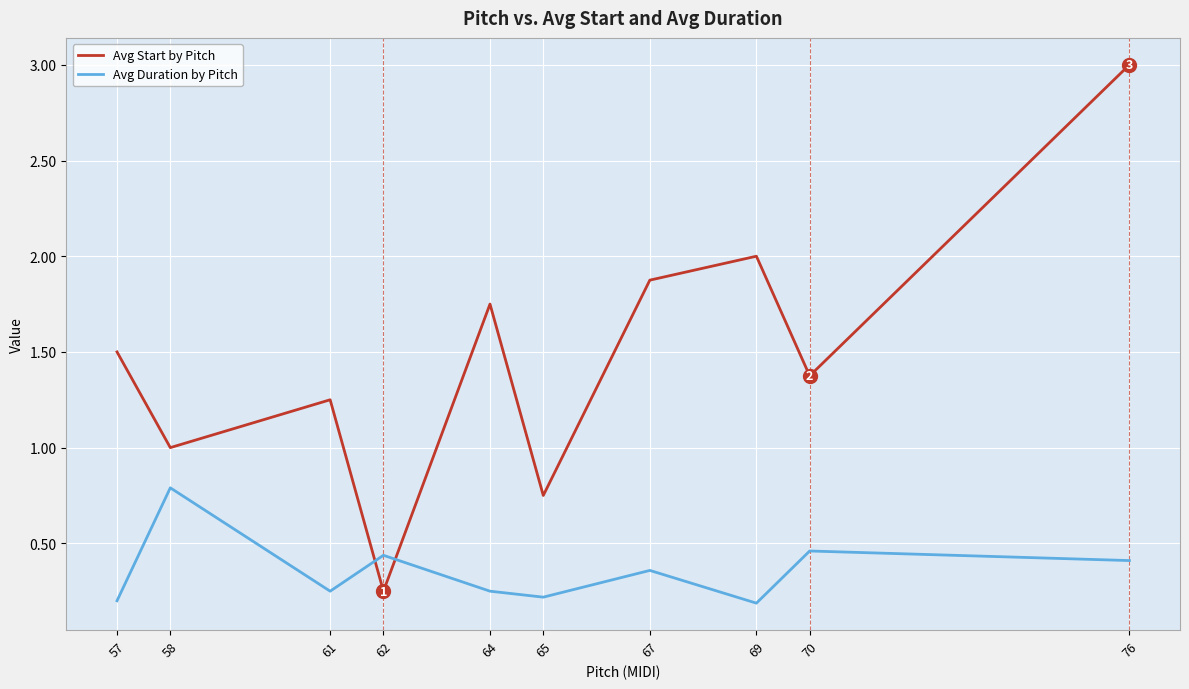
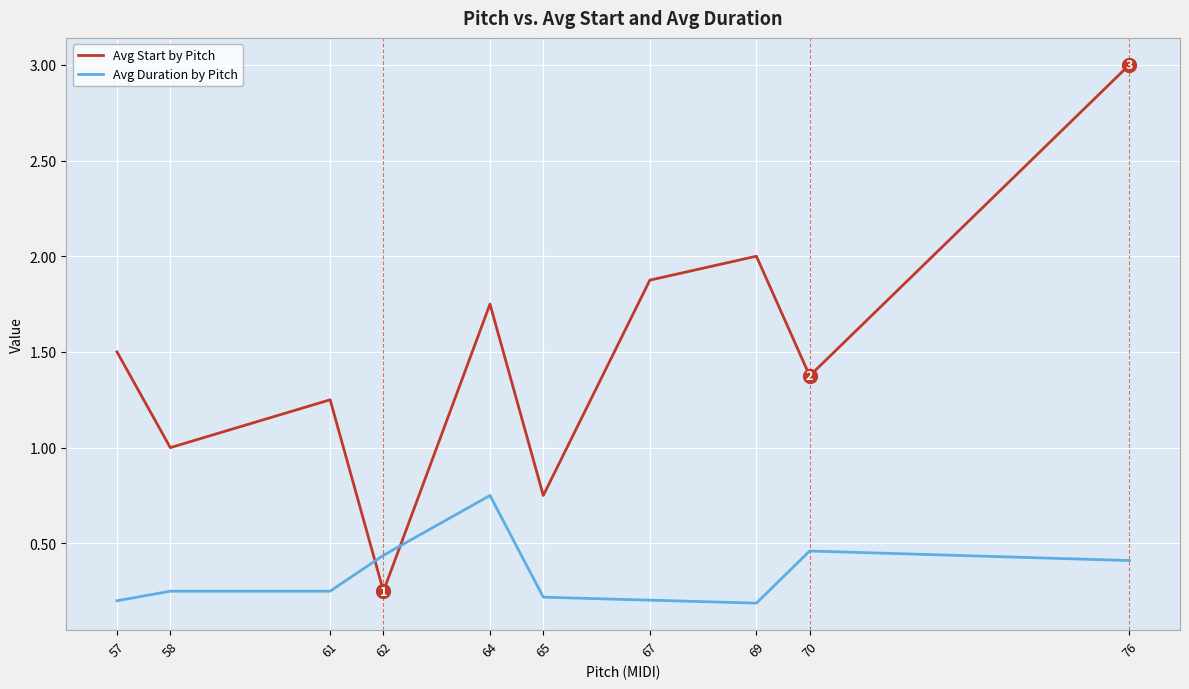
  {
    "Avg Duration by Pitch": {
      "57": 0.20,
-     "58": 0.79,
+     "58": 0.25,
      "61": 0.25,
      "62": 0.44,
-     "64": 0.25,
+     "64": 0.75,
      "65": 0.22,
-     "67": 0.36,
+     "67": 0.20,
      "69": 0.19,
      "70": 0.46,
      "76": 0.41
    }
  }
